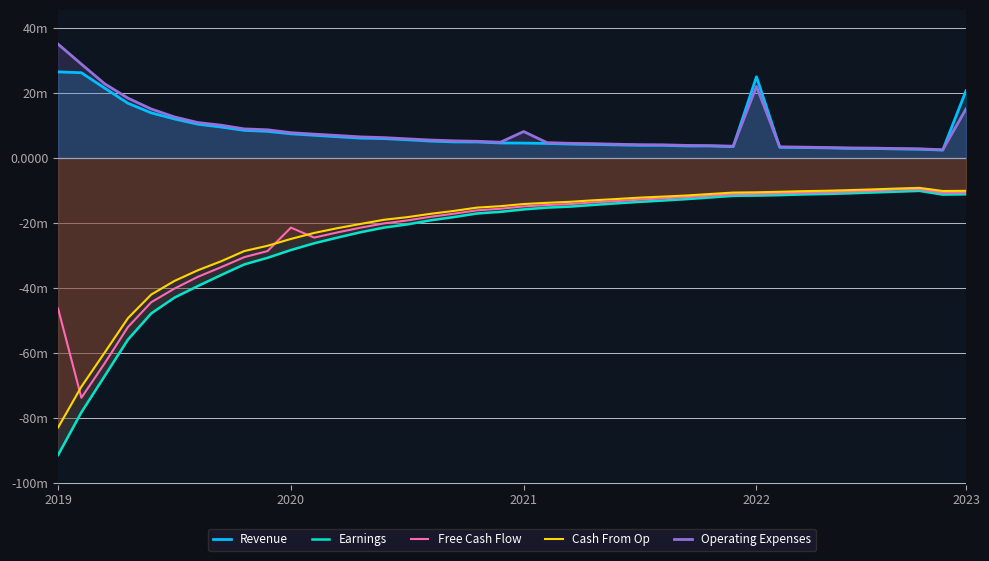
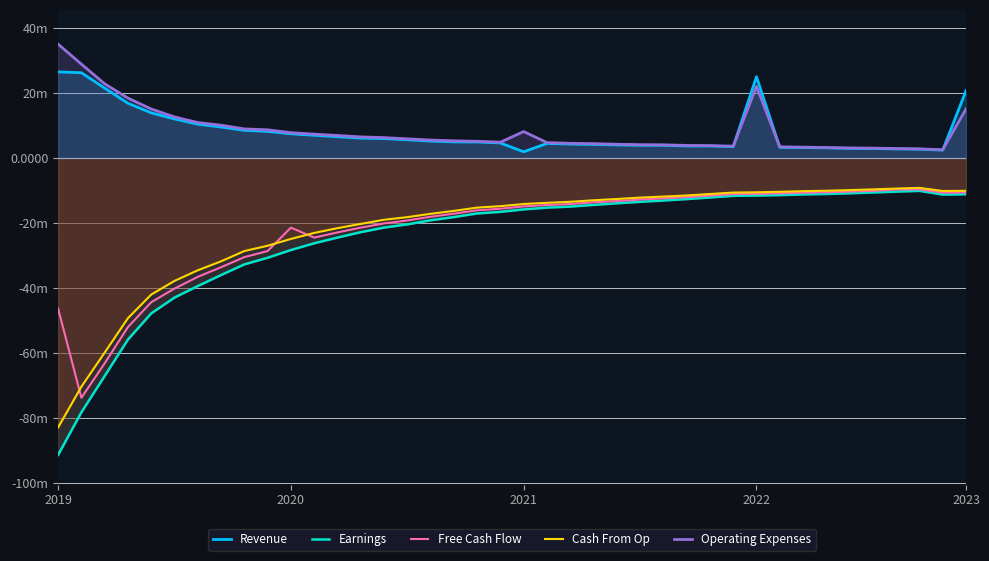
  {
    "Revenue": {
      "2019": "26m",
-     "2021": "5m",
+     "2021": "2m",
      "2022": "25m",
      "2023": "21m"
    },
    "Earnings": {
      "2019": "-91m",
      "2020": "-28m",
      "2021": "-16m"
    },
    "Free Cash Flow": {
      "2019": "-46m",
      "2020": "-21m"
    },
    "Cash From Op": {
      "2019": "-83m",
      "2020": "-25m"
    },
    "Operating Expenses": {
      "2019": "35m",
      "2021": "8m",
      "2022": "22m",
      "2023": "15m"
    }
  }
